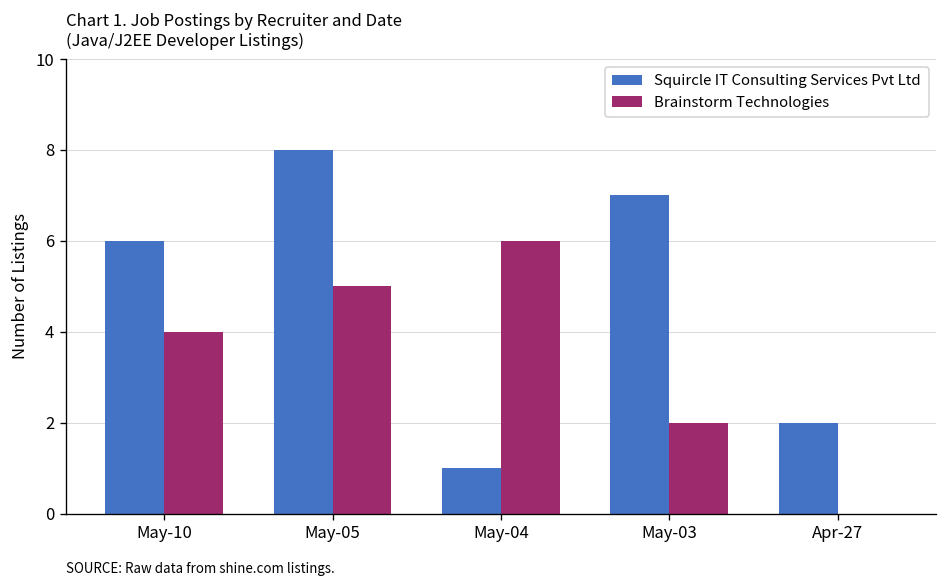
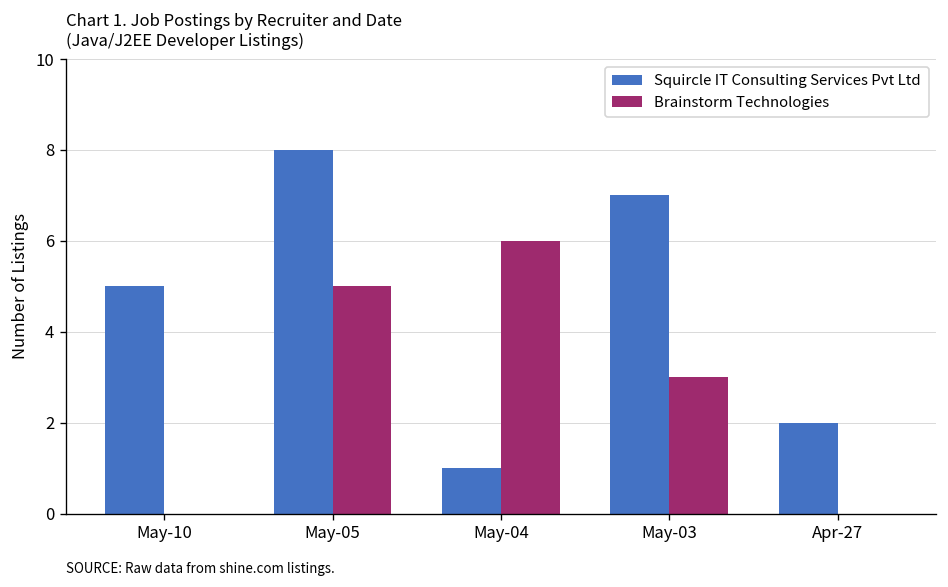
  {
    "Squircle IT Consulting Services Pvt Ltd": {
-     "May-10": 6,
+     "May-10": 5,
      "May-05": 8,
      "May-04": 1,
      "May-03": 7,
      "Apr-27": 2
    },
    "Brainstorm Technologies": {
-     "May-10": 4,
+     "May-10": 0,
      "May-05": 5,
      "May-04": 6,
-     "May-03": 2,
+     "May-03": 3,
      "Apr-27": 0
    }
  }
